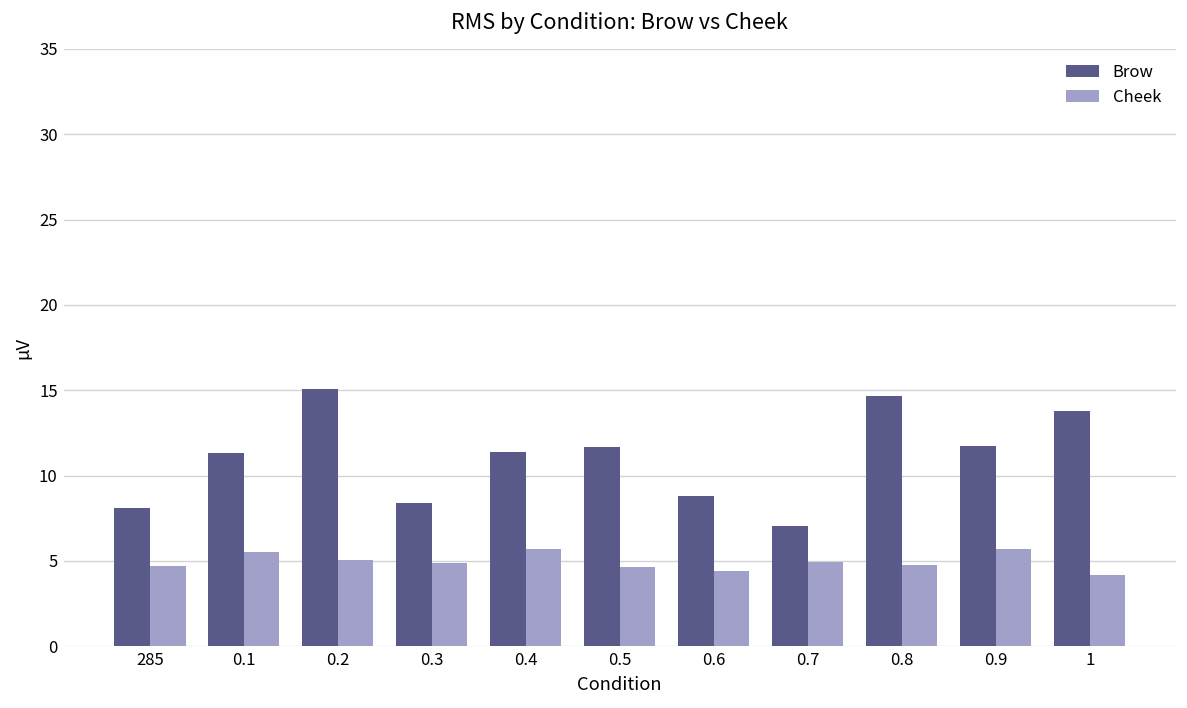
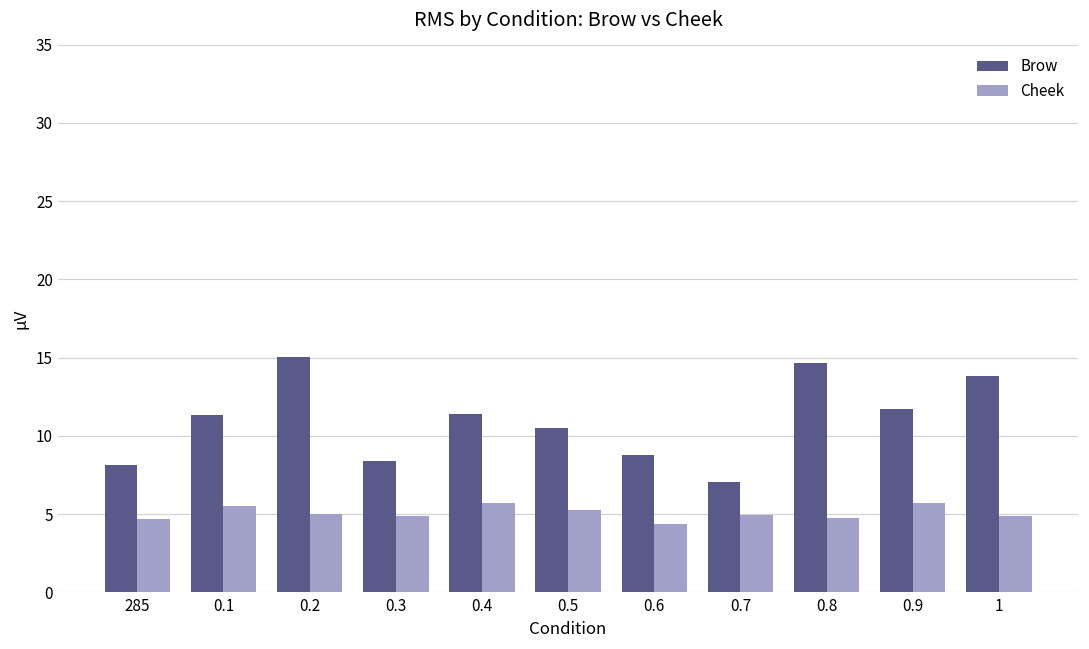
  {
    "Brow": {
      "285": 8.1,
      "0.1": 11.3,
      "0.2": 15.1,
      "0.3": 8.4,
      "0.4": 11.4,
-     "0.5": 11.7,
+     "0.5": 10.5,
      "0.6": 8.8,
      "0.7": 7.1,
      "0.8": 14.7,
      "0.9": 11.7,
      "1": 13.8
    },
    "Cheek": {
      "285": 4.7,
      "0.1": 5.5,
      "0.2": 5.0,
      "0.3": 4.9,
      "0.4": 5.7,
-     "0.5": 4.6,
+     "0.5": 5.3,
      "0.6": 4.4,
      "0.7": 5.0,
      "0.8": 4.8,
      "0.9": 5.7,
-     "1": 4.2
+     "1": 4.9
    }
  }
